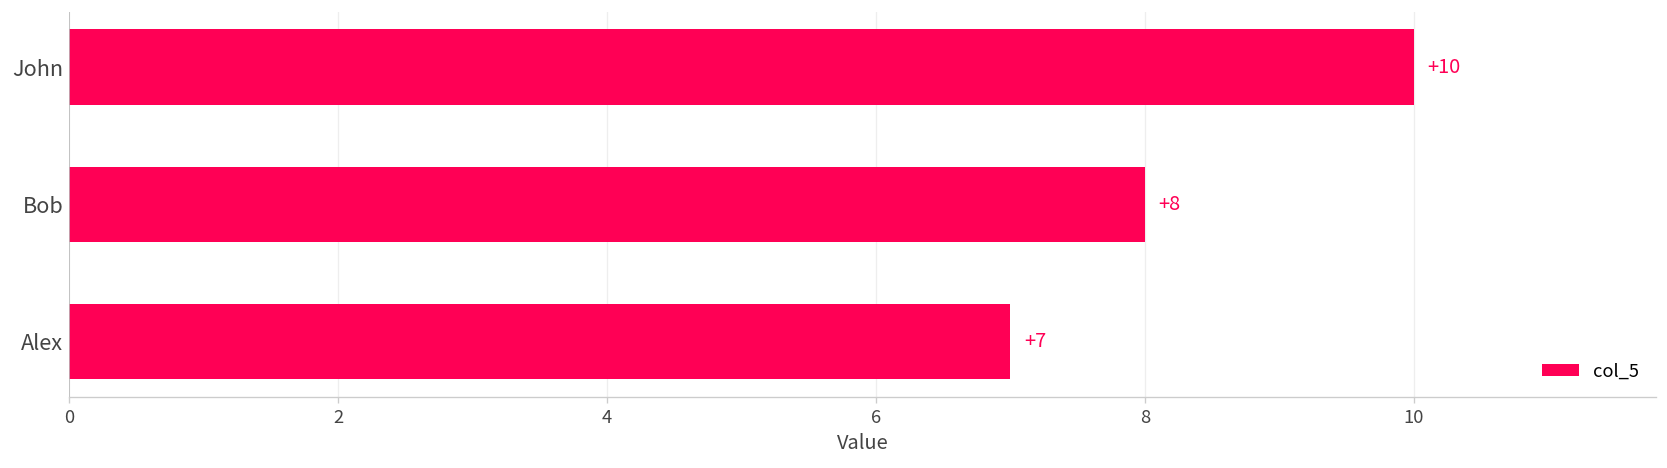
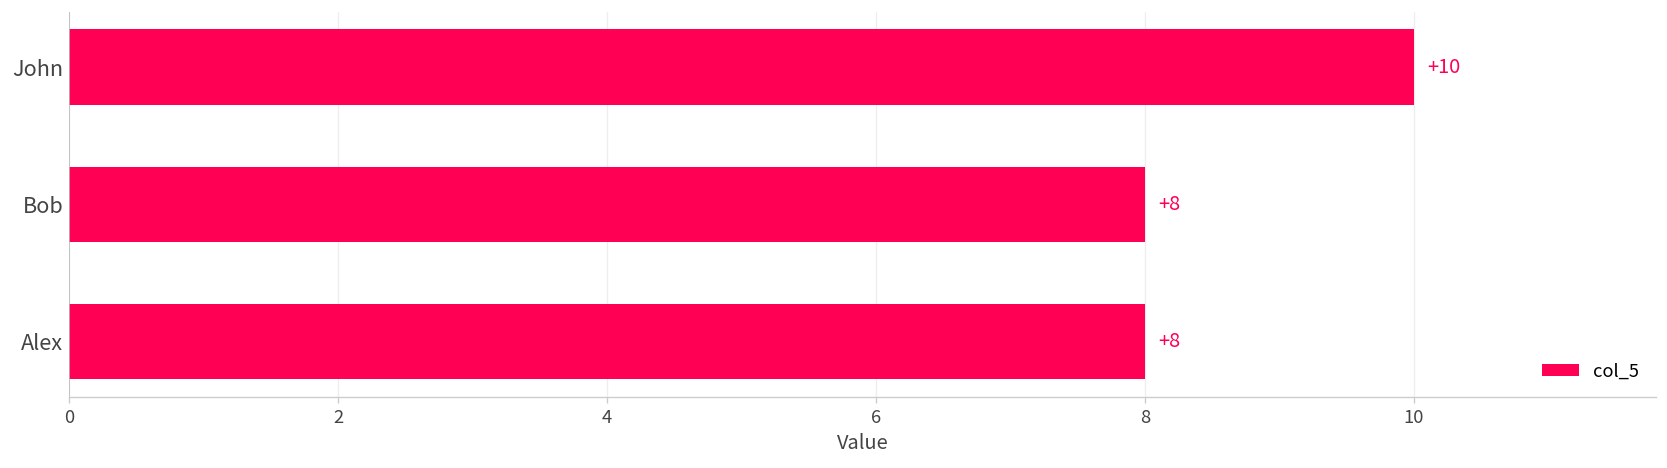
  {
    "John": "+10",
    "Bob": "+8",
-   "Alex": "+7"
+   "Alex": "+8"
  }
